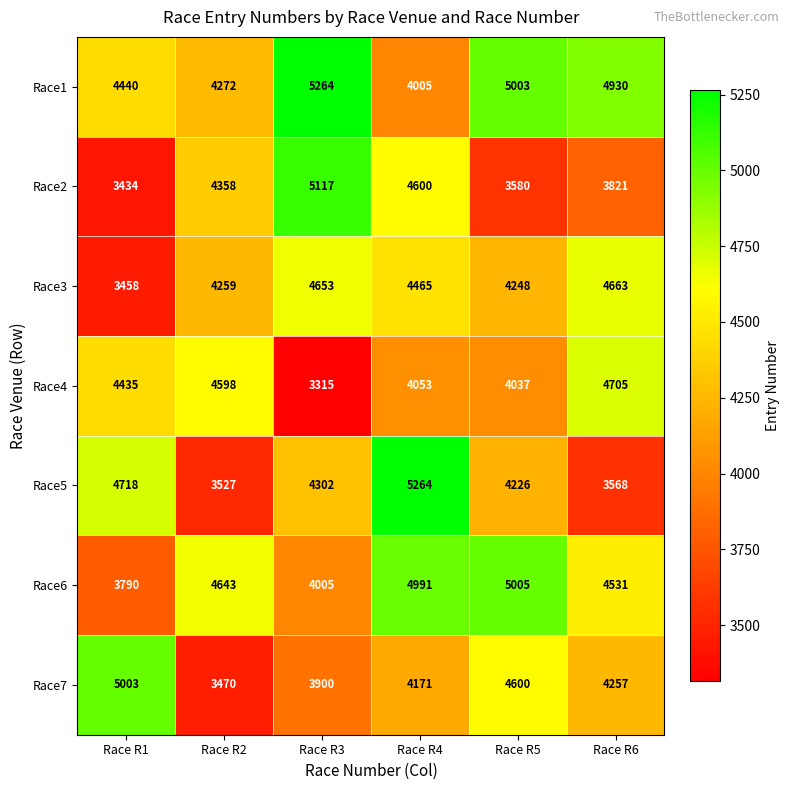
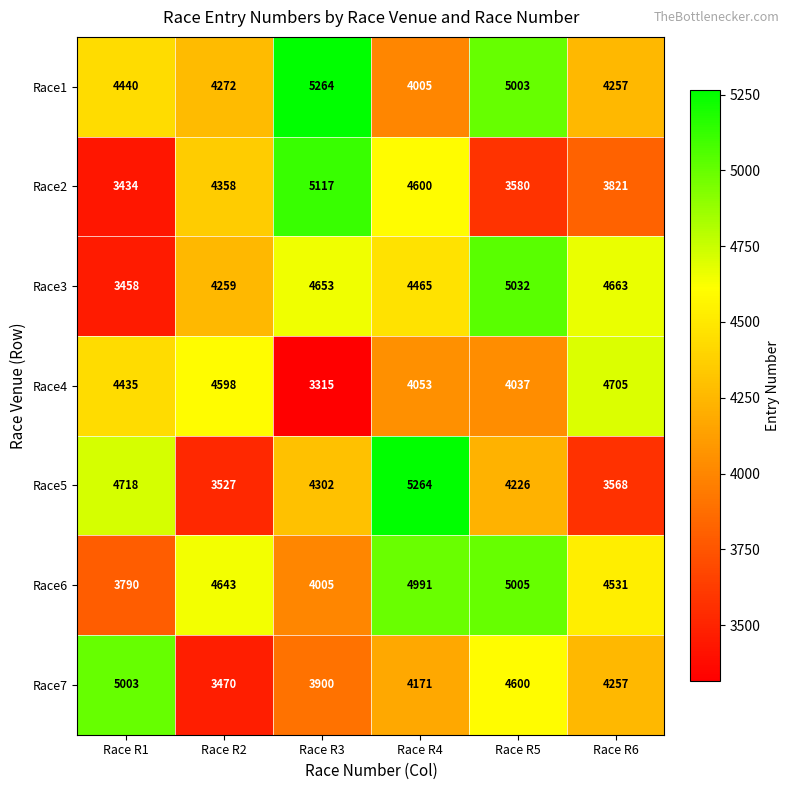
  {
    "Race1": {
      "Race R1": 4440,
      "Race R2": 4272,
      "Race R3": 5264,
      "Race R4": 4005,
      "Race R5": 5003,
-     "Race R6": 4930
+     "Race R6": 4257
    },
    "Race2": {
      "Race R1": 3434,
      "Race R2": 4358,
      "Race R3": 5117,
      "Race R4": 4600,
      "Race R5": 3580,
      "Race R6": 3821
    },
    "Race3": {
      "Race R1": 3458,
      "Race R2": 4259,
      "Race R3": 4653,
      "Race R4": 4465,
-     "Race R5": 4248,
+     "Race R5": 5032,
      "Race R6": 4663
    },
    "Race4": {
      "Race R1": 4435,
      "Race R2": 4598,
      "Race R3": 3315,
      "Race R4": 4053,
      "Race R5": 4037,
      "Race R6": 4705
    },
    "Race5": {
      "Race R1": 4718,
      "Race R2": 3527,
      "Race R3": 4302,
      "Race R4": 5264,
      "Race R5": 4226,
      "Race R6": 3568
    },
    "Race6": {
      "Race R1": 3790,
      "Race R2": 4643,
      "Race R3": 4005,
      "Race R4": 4991,
      "Race R5": 5005,
      "Race R6": 4531
    },
    "Race7": {
      "Race R1": 5003,
      "Race R2": 3470,
      "Race R3": 3900,
      "Race R4": 4171,
      "Race R5": 4600,
      "Race R6": 4257
    }
  }
